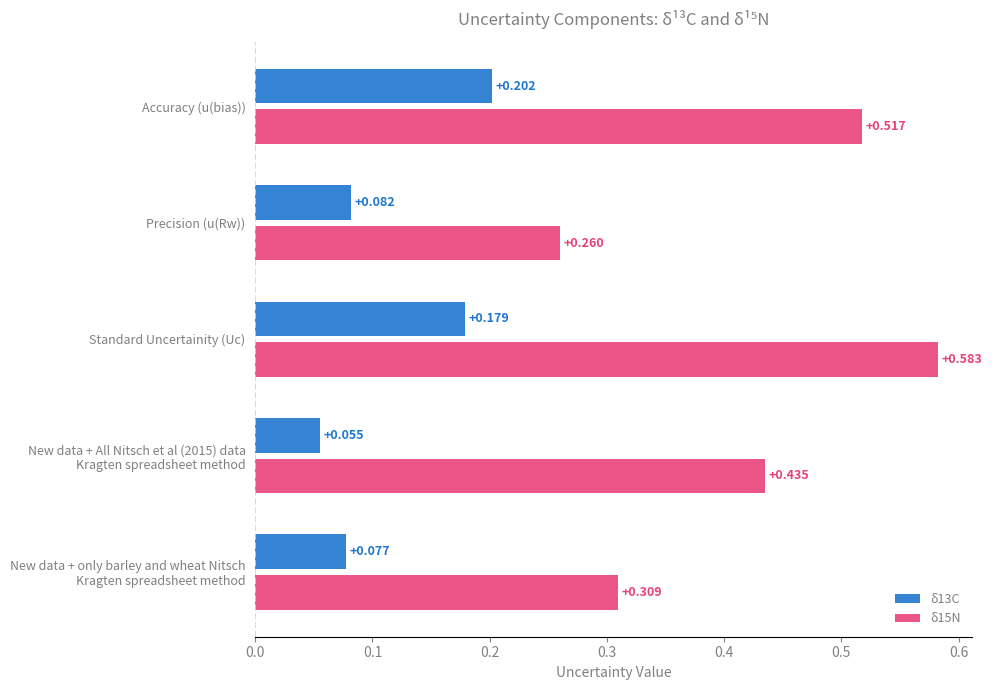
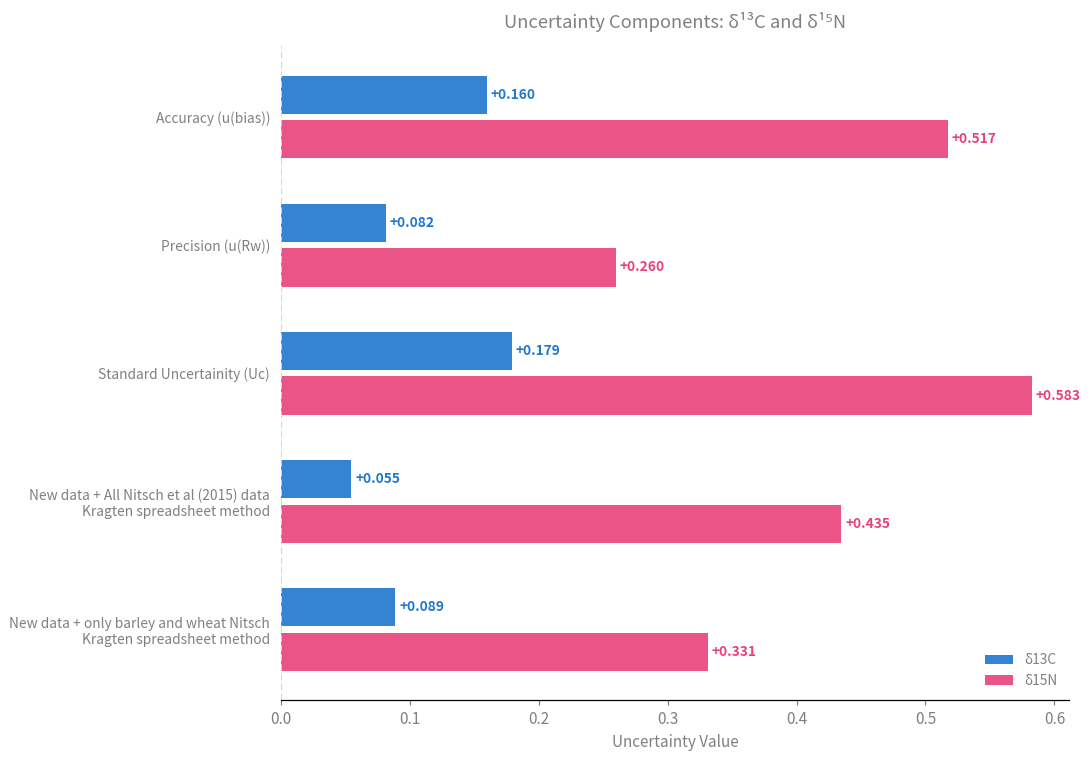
  {
    "δ13C": {
-     "Accuracy (u(bias))": "+0.202",
+     "Accuracy (u(bias))": "+0.160",
      "Precision (u(Rw))": "+0.082",
      "Standard Uncertainity (Uc)": "+0.179",
      "New data + All Nitsch et al (2015) data Kragten spreadsheet method": "+0.055",
-     "New data + only barley and wheat Nitsch Kragten spreadsheet method": "+0.077"
+     "New data + only barley and wheat Nitsch Kragten spreadsheet method": "+0.089"
    },
    "δ15N": {
      "Accuracy (u(bias))": "+0.517",
      "Precision (u(Rw))": "+0.260",
      "Standard Uncertainity (Uc)": "+0.583",
      "New data + All Nitsch et al (2015) data Kragten spreadsheet method": "+0.435",
-     "New data + only barley and wheat Nitsch Kragten spreadsheet method": "+0.309"
+     "New data + only barley and wheat Nitsch Kragten spreadsheet method": "+0.331"
    }
  }
